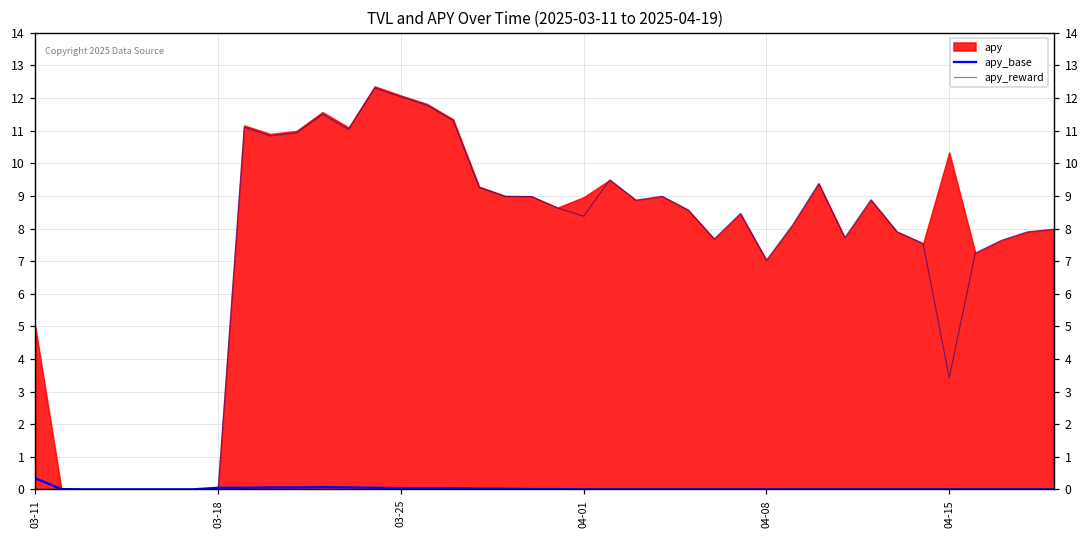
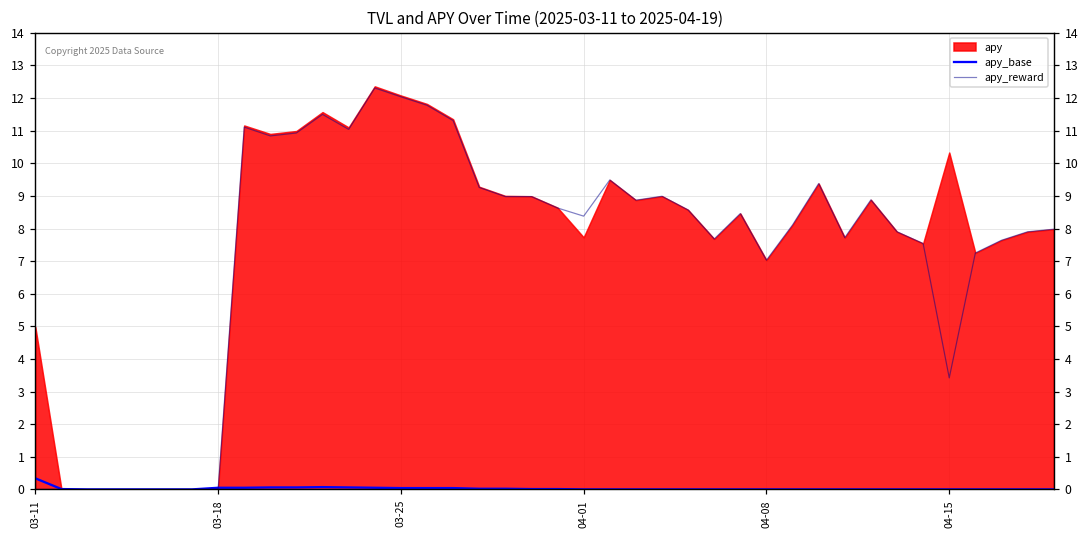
  {
    "apy_base": {
      "03-11": 0.3,
      "03-25": 0.0,
      "04-01": 0.0,
      "04-08": 0.0,
      "04-15": 0.0
    },
    "apy": {
      "03-11": 5.0,
-     "04-01": 9.0,
+     "04-01": 7.7,
      "04-15": 10.3
    },
    "apy_reward": {
      "03-11": 0.0,
      "04-01": 8.4,
      "04-15": 3.4
    }
  }
